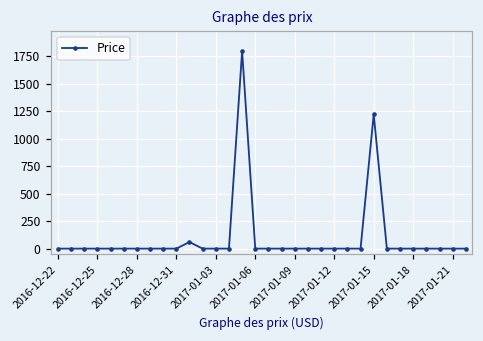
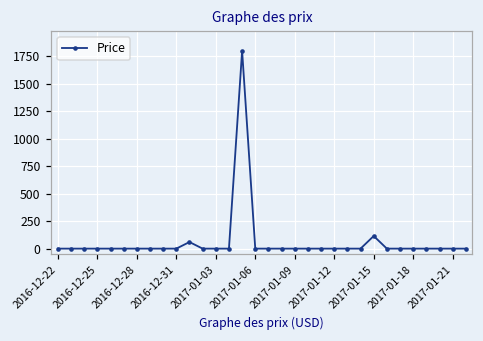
  {
    "2016-12-22": 0,
    "2016-12-25": 0,
    "2016-12-28": 0,
    "2016-12-31": 0,
    "2017-01-03": 0,
    "2017-01-06": 0,
    "2017-01-09": 0,
    "2017-01-12": 0,
-   "2017-01-15": 1200,
+   "2017-01-15": 100,
    "2017-01-18": 0,
    "2017-01-21": 0
  }
